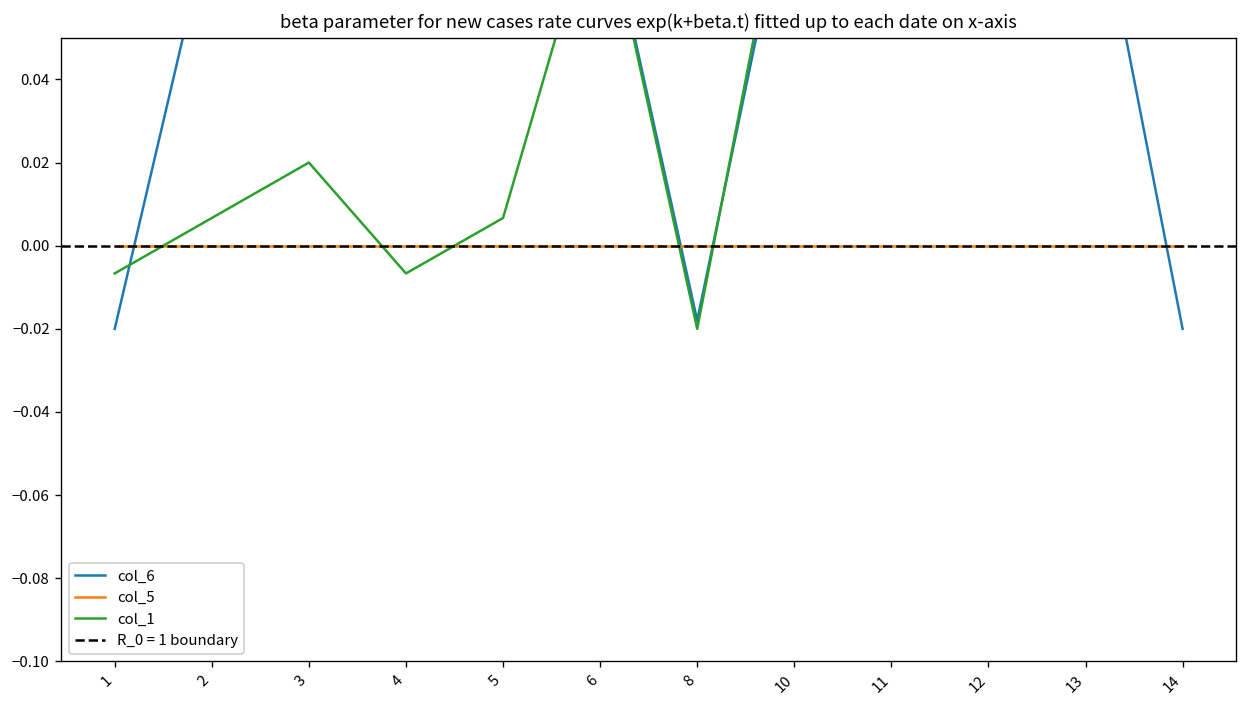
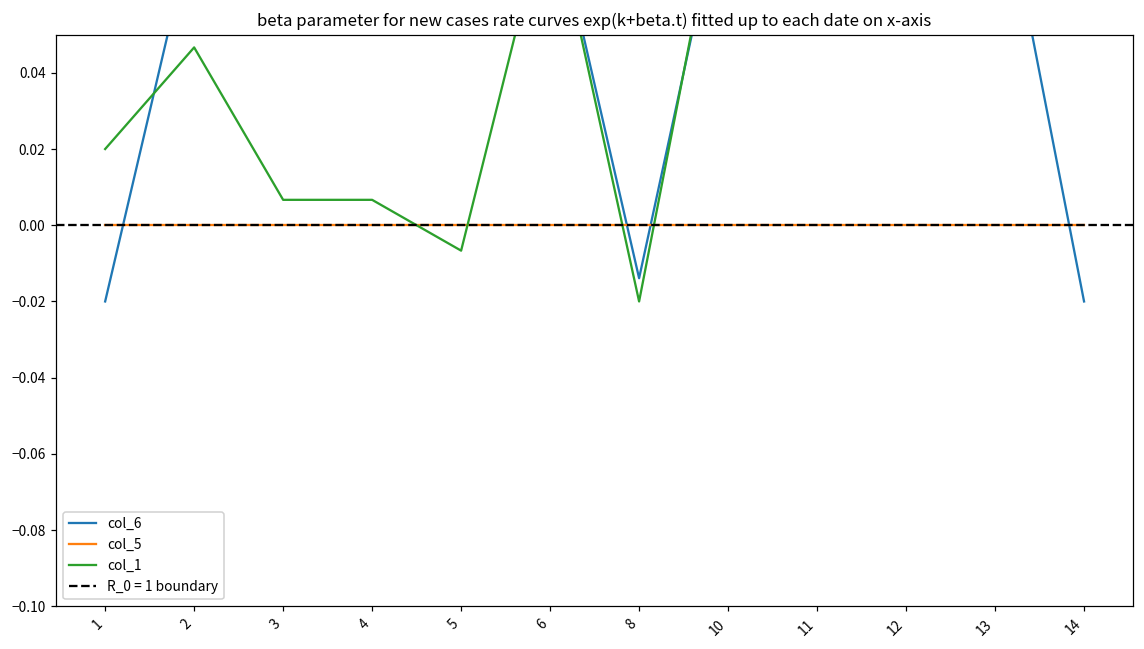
  {
    "col_6": {
      "1": -0.020,
-     "8": -0.018,
+     "8": -0.014,
      "14": -0.020
    },
    "col_5": {
      "1": 0.000,
      "2": 0.000,
      "3": 0.000,
      "4": 0.000,
      "5": 0.000,
      "6": 0.000,
      "8": 0.000,
      "10": 0.000,
      "11": 0.000,
      "12": 0.000,
      "13": 0.000,
      "14": 0.000
    },
    "col_1": {
-     "1": -0.007,
-     "2": 0.007,
-     "3": 0.020,
-     "4": -0.007,
-     "5": 0.007,
+     "1": 0.020,
+     "2": 0.047,
+     "3": 0.007,
+     "4": 0.007,
+     "5": -0.007,
      "8": -0.020
    }
  }
